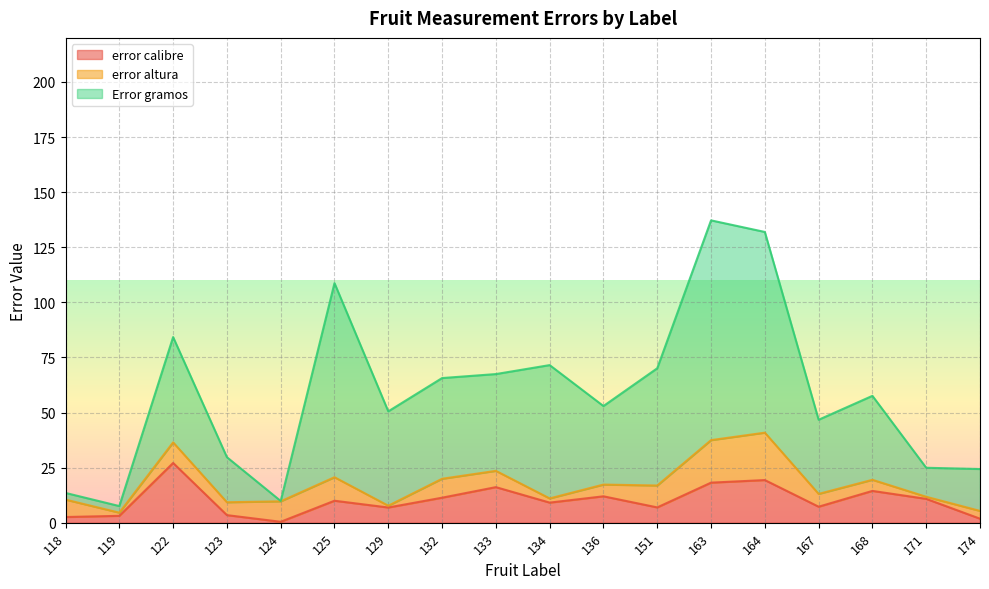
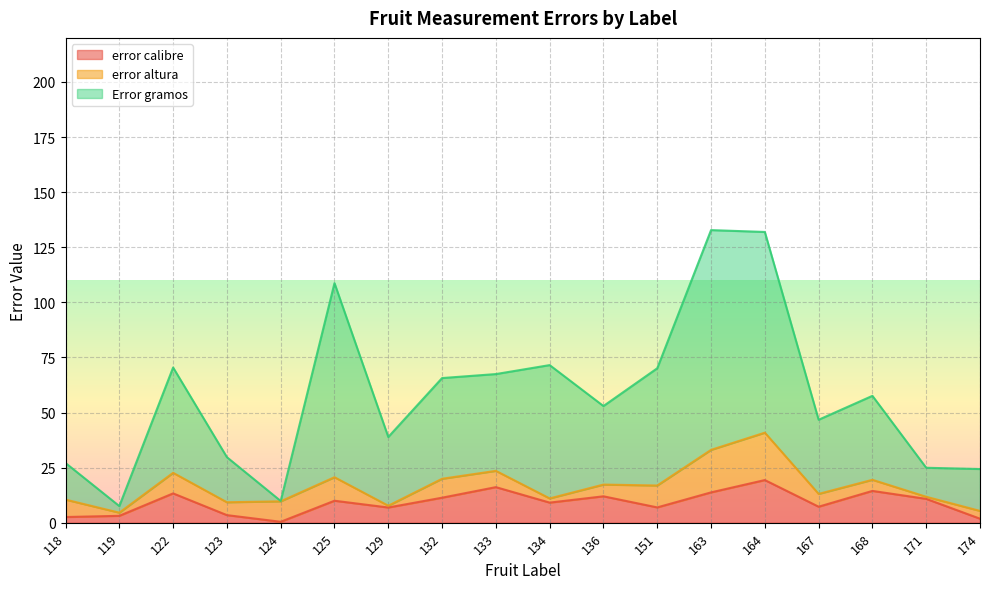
  {
    "error calibre": {
      "118": 3,
      "119": 3,
-     "122": 27,
+     "122": 13,
      "123": 3,
      "124": 0,
      "125": 10,
      "132": 11,
      "133": 16,
      "134": 9,
      "136": 12,
      "151": 7,
-     "163": 18,
+     "163": 14,
      "164": 19,
      "167": 7,
      "168": 14,
      "174": 2
    },
    "error altura": {
      "118": 8,
      "119": 1,
      "122": 9,
      "123": 6,
      "125": 11,
      "132": 9,
      "133": 7,
      "134": 2,
      "136": 5,
      "151": 10,
      "163": 19,
      "164": 22,
      "167": 6,
      "168": 5,
      "174": 4
    },
    "Error gramos": {
-     "118": 3,
+     "118": 17,
      "119": 3,
      "122": 48,
      "123": 20,
      "125": 88,
-     "129": 43,
+     "129": 31,
      "132": 46,
      "133": 44,
      "134": 61,
      "136": 36,
      "151": 53,
      "163": 100,
      "164": 91,
      "167": 34,
      "168": 38,
      "171": 13,
      "174": 19
    }
  }
